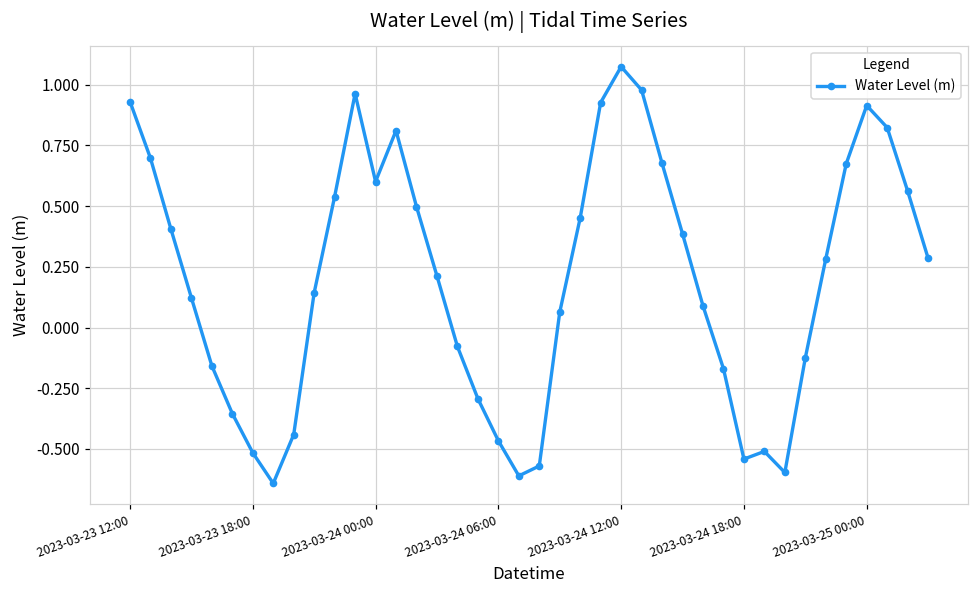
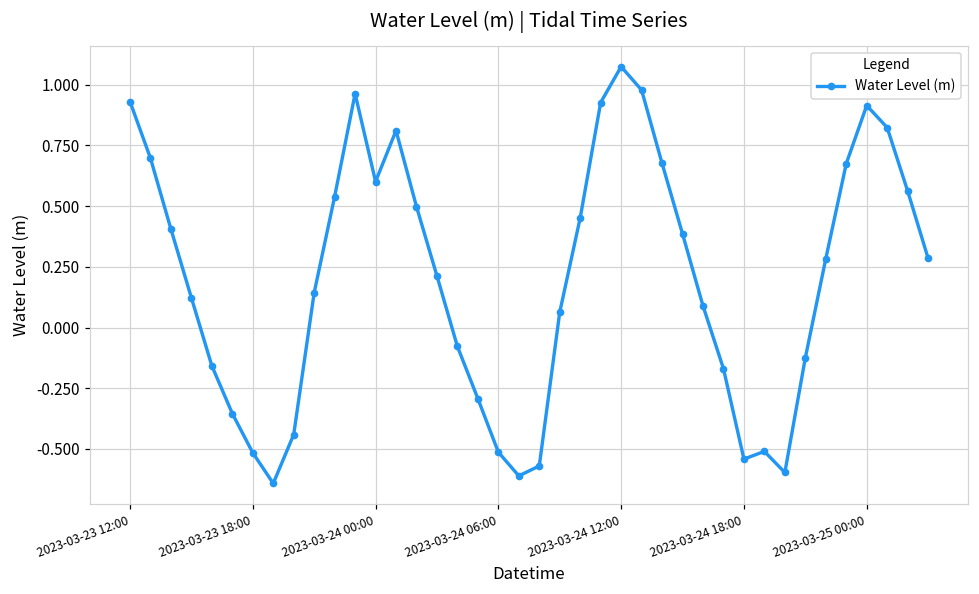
  {
    "2023-03-23 12:00": 0.93,
    "2023-03-23 18:00": -0.52,
    "2023-03-24 00:00": 0.60,
-   "2023-03-24 06:00": -0.47,
+   "2023-03-24 06:00": -0.51,
    "2023-03-24 12:00": 1.07,
    "2023-03-24 18:00": -0.54,
    "2023-03-25 00:00": 0.91
  }
